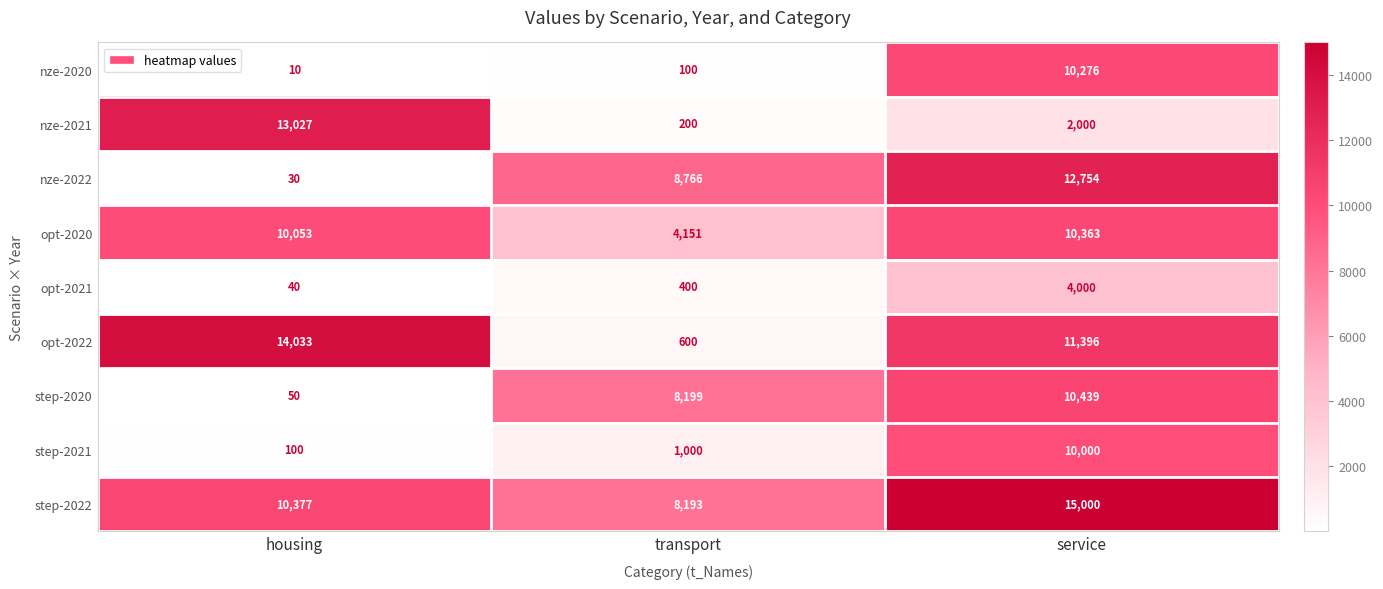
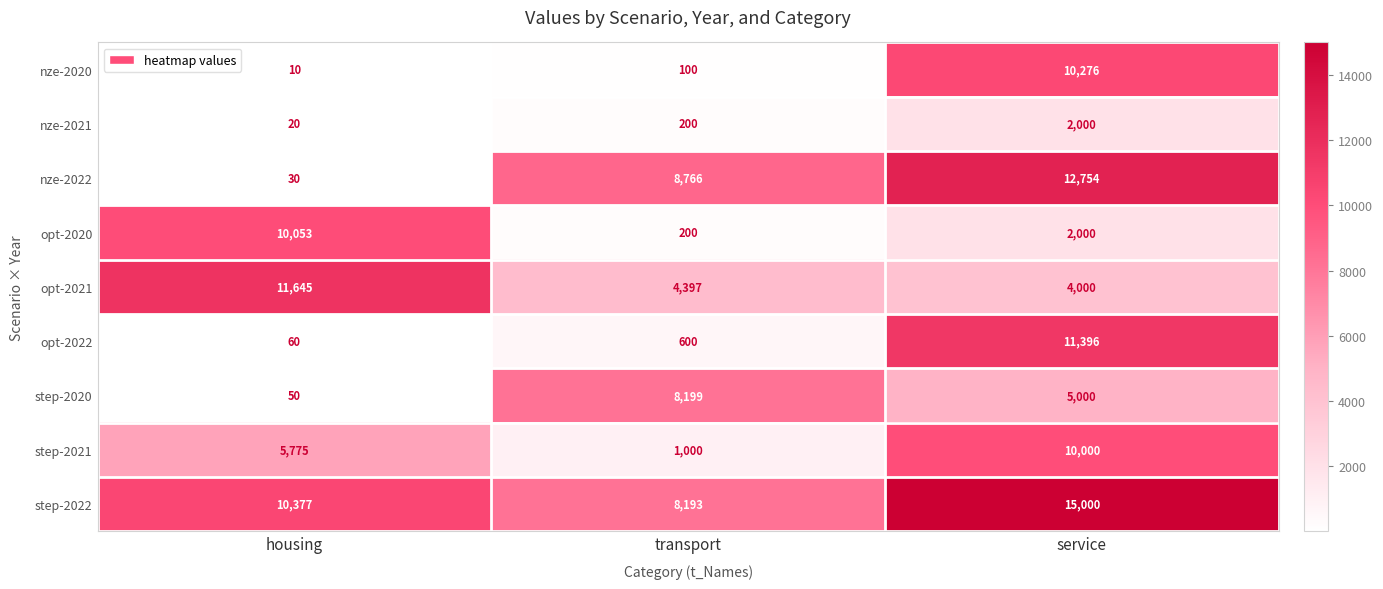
  {
    "nze-2020": {
      "housing": "10",
      "transport": "100",
      "service": "10,276"
    },
    "nze-2021": {
-     "housing": "13,027",
+     "housing": "20",
      "transport": "200",
      "service": "2,000"
    },
    "nze-2022": {
      "housing": "30",
      "transport": "8,766",
      "service": "12,754"
    },
    "opt-2020": {
      "housing": "10,053",
-     "transport": "4,151",
-     "service": "10,363"
+     "transport": "200",
+     "service": "2,000"
    },
    "opt-2021": {
-     "housing": "40",
-     "transport": "400",
+     "housing": "11,645",
+     "transport": "4,397",
      "service": "4,000"
    },
    "opt-2022": {
-     "housing": "14,033",
+     "housing": "60",
      "transport": "600",
      "service": "11,396"
    },
    "step-2020": {
      "housing": "50",
      "transport": "8,199",
-     "service": "10,439"
+     "service": "5,000"
    },
    "step-2021": {
-     "housing": "100",
+     "housing": "5,775",
      "transport": "1,000",
      "service": "10,000"
    },
    "step-2022": {
      "housing": "10,377",
      "transport": "8,193",
      "service": "15,000"
    }
  }
